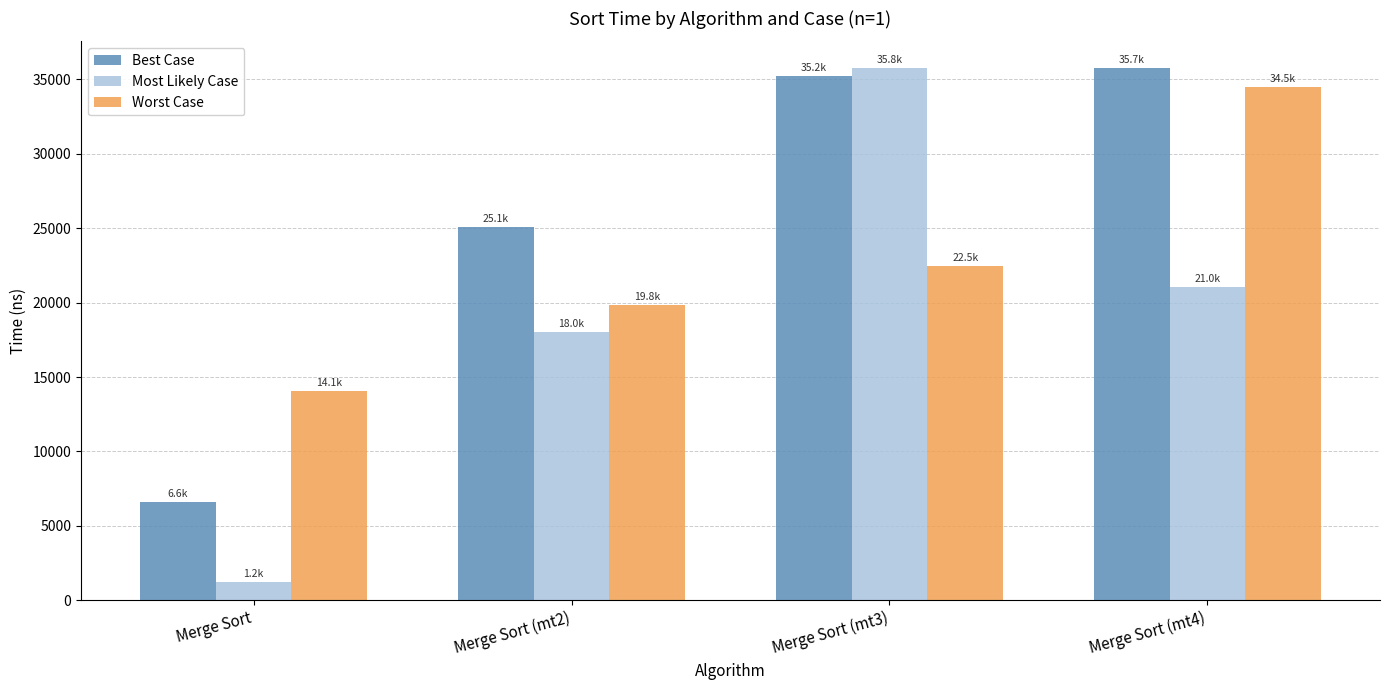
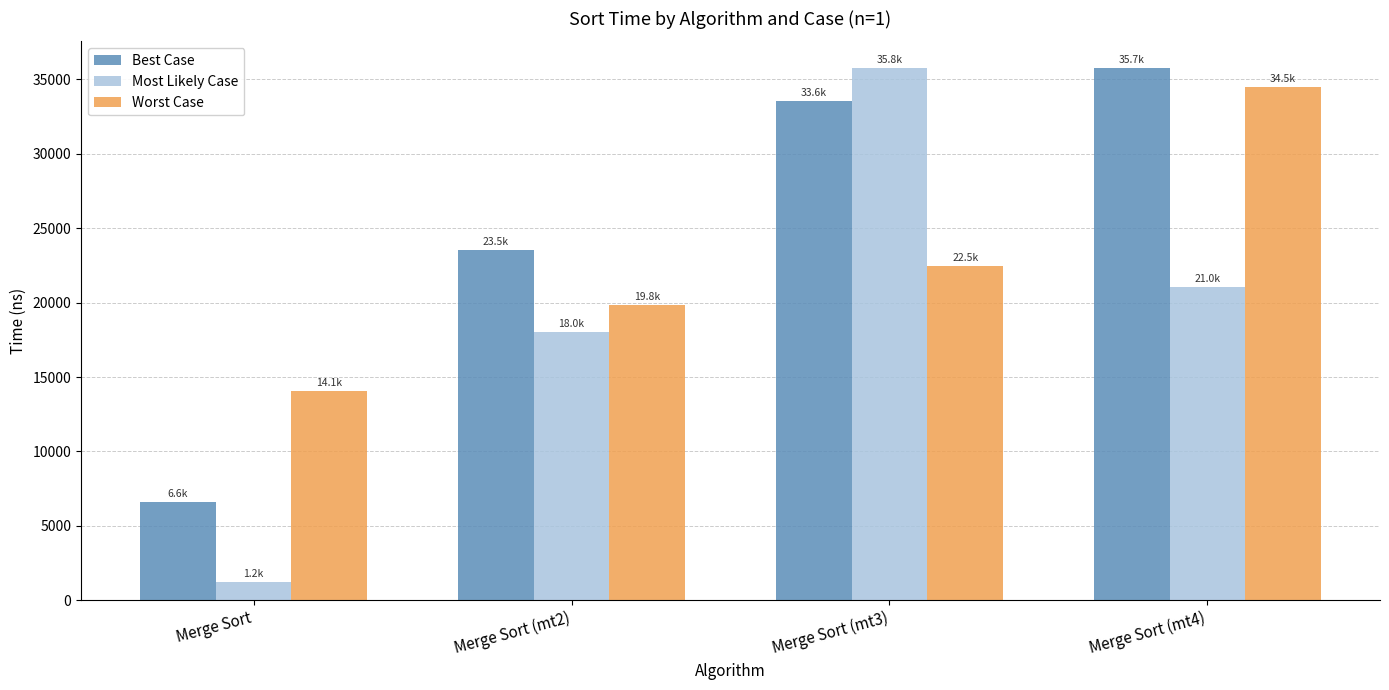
  {
    "Best Case": {
      "Merge Sort": "6.6k",
-     "Merge Sort (mt2)": "25.1k",
-     "Merge Sort (mt3)": "35.2k",
+     "Merge Sort (mt2)": "23.5k",
+     "Merge Sort (mt3)": "33.6k",
      "Merge Sort (mt4)": "35.7k"
    },
    "Most Likely Case": {
      "Merge Sort": "1.2k",
      "Merge Sort (mt2)": "18.0k",
      "Merge Sort (mt3)": "35.8k",
      "Merge Sort (mt4)": "21.0k"
    },
    "Worst Case": {
      "Merge Sort": "14.1k",
      "Merge Sort (mt2)": "19.8k",
      "Merge Sort (mt3)": "22.5k",
      "Merge Sort (mt4)": "34.5k"
    }
  }
